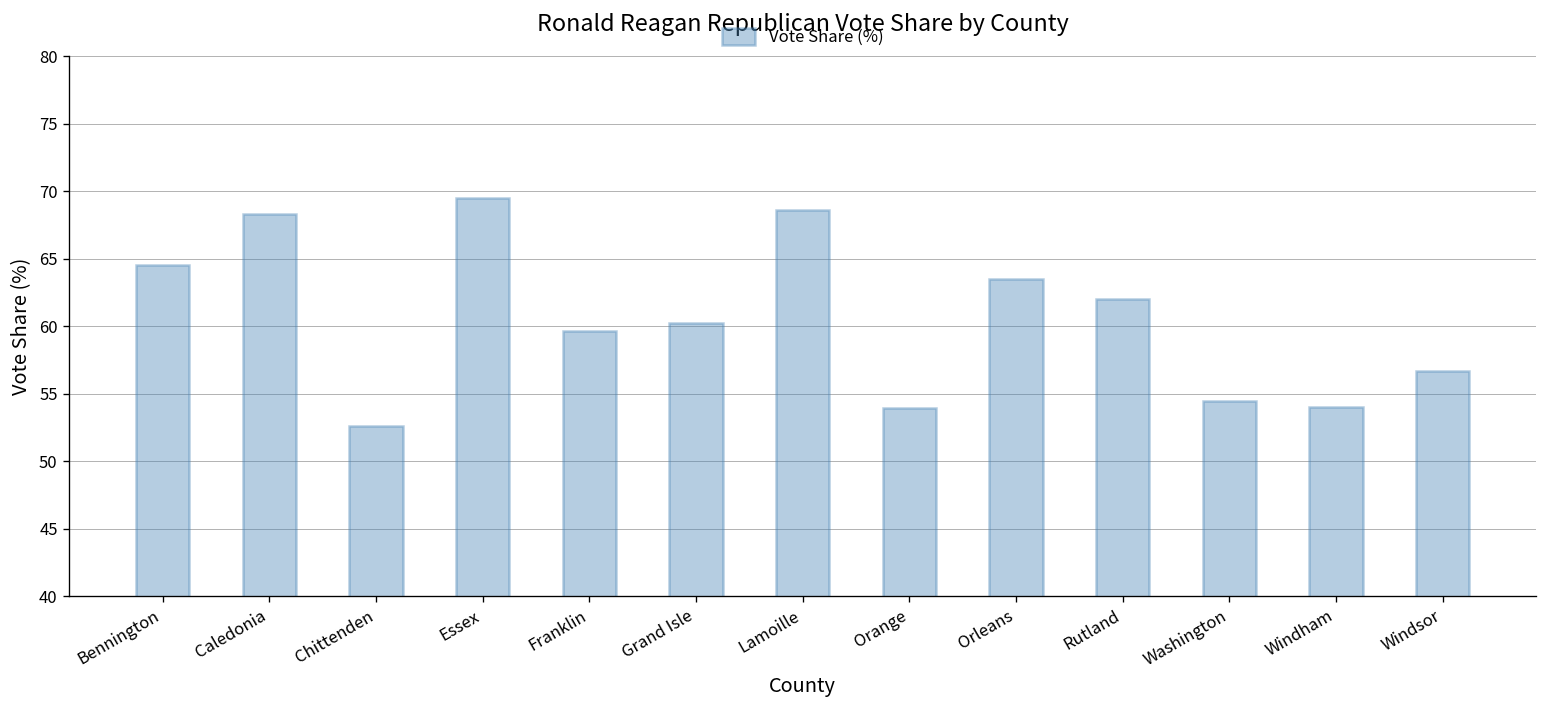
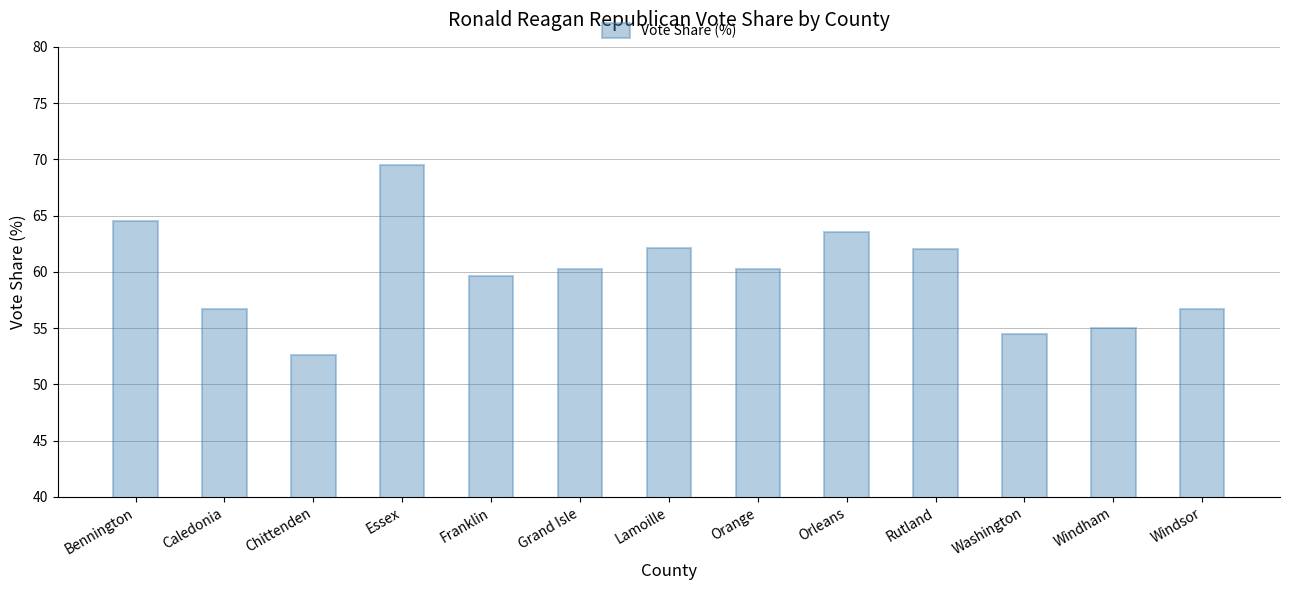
  {
    "Bennington": 64.5,
-   "Caledonia": 68.3,
+   "Caledonia": 56.7,
    "Chittenden": 52.6,
    "Essex": 69.5,
    "Franklin": 59.6,
    "Grand Isle": 60.3,
-   "Lamoille": 68.6,
-   "Orange": 54.0,
+   "Lamoille": 62.1,
+   "Orange": 60.2,
    "Orleans": 63.5,
    "Rutland": 62.0,
    "Washington": 54.5,
-   "Windham": 54.1,
+   "Windham": 55.0,
    "Windsor": 56.7
  }
